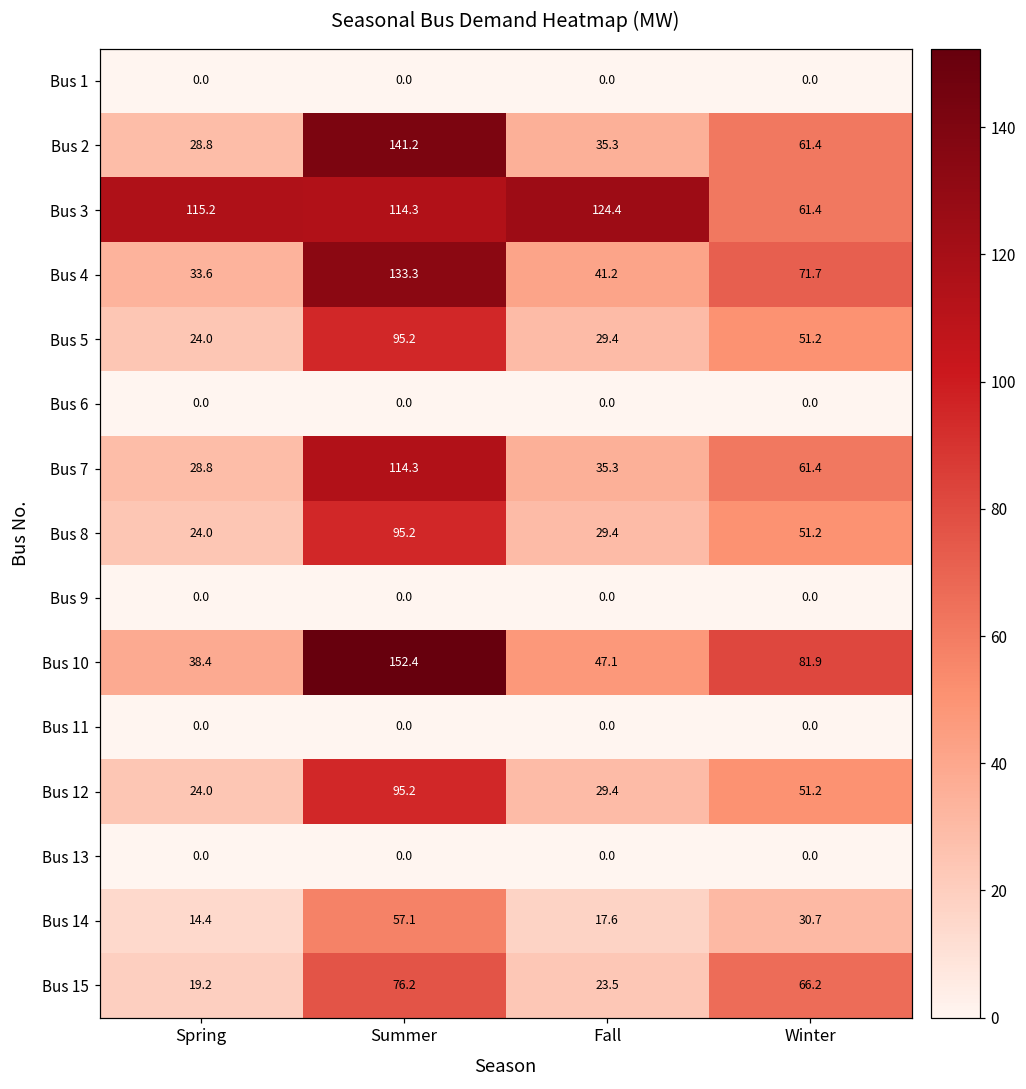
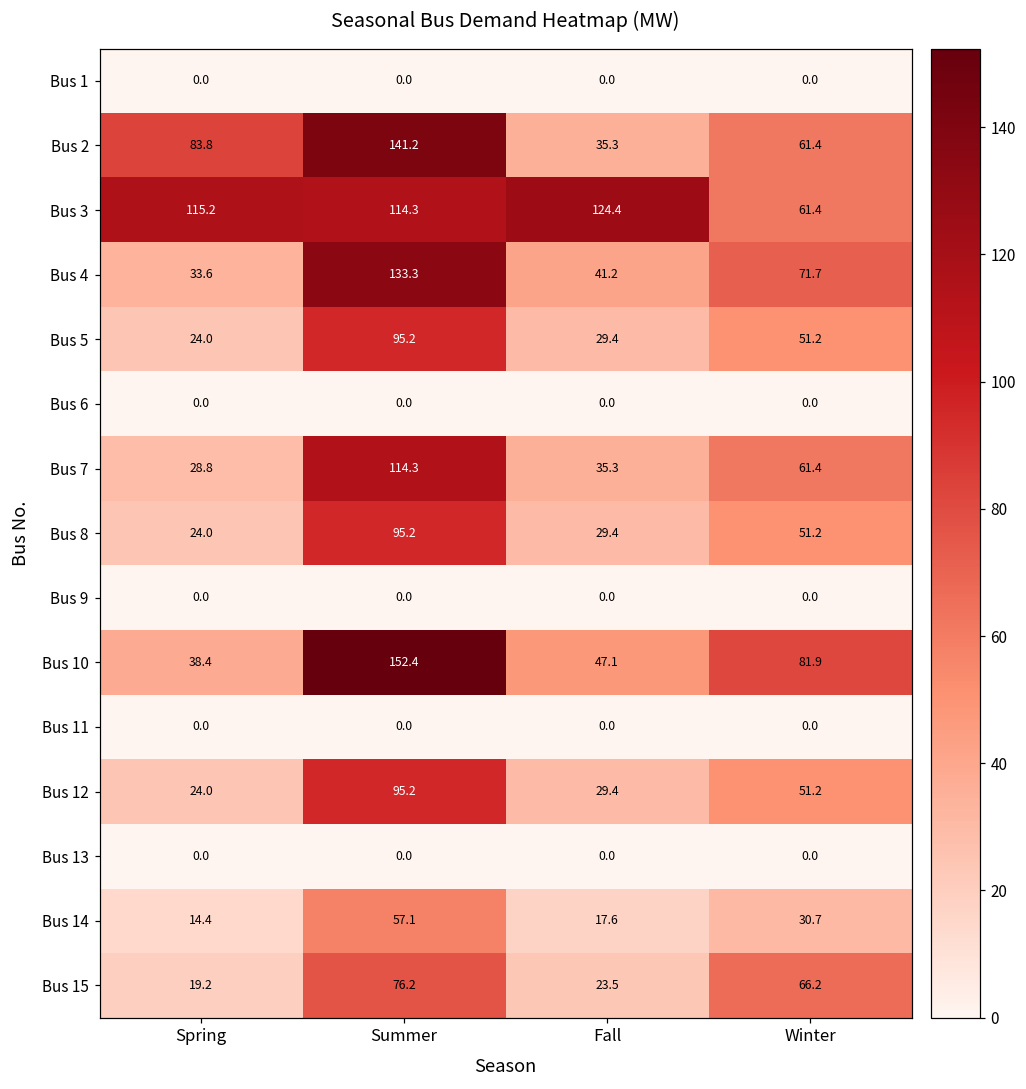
  {
    "Bus 1": {
      "Spring": 0.0,
      "Summer": 0.0,
      "Fall": 0.0,
      "Winter": 0.0
    },
    "Bus 2": {
-     "Spring": 28.8,
+     "Spring": 83.8,
      "Summer": 141.2,
      "Fall": 35.3,
      "Winter": 61.4
    },
    "Bus 3": {
      "Spring": 115.2,
      "Summer": 114.3,
      "Fall": 124.4,
      "Winter": 61.4
    },
    "Bus 4": {
      "Spring": 33.6,
      "Summer": 133.3,
      "Fall": 41.2,
      "Winter": 71.7
    },
    "Bus 5": {
      "Spring": 24.0,
      "Summer": 95.2,
      "Fall": 29.4,
      "Winter": 51.2
    },
    "Bus 6": {
      "Spring": 0.0,
      "Summer": 0.0,
      "Fall": 0.0,
      "Winter": 0.0
    },
    "Bus 7": {
      "Spring": 28.8,
      "Summer": 114.3,
      "Fall": 35.3,
      "Winter": 61.4
    },
    "Bus 8": {
      "Spring": 24.0,
      "Summer": 95.2,
      "Fall": 29.4,
      "Winter": 51.2
    },
    "Bus 9": {
      "Spring": 0.0,
      "Summer": 0.0,
      "Fall": 0.0,
      "Winter": 0.0
    },
    "Bus 10": {
      "Spring": 38.4,
      "Summer": 152.4,
      "Fall": 47.1,
      "Winter": 81.9
    },
    "Bus 11": {
      "Spring": 0.0,
      "Summer": 0.0,
      "Fall": 0.0,
      "Winter": 0.0
    },
    "Bus 12": {
      "Spring": 24.0,
      "Summer": 95.2,
      "Fall": 29.4,
      "Winter": 51.2
    },
    "Bus 13": {
      "Spring": 0.0,
      "Summer": 0.0,
      "Fall": 0.0,
      "Winter": 0.0
    },
    "Bus 14": {
      "Spring": 14.4,
      "Summer": 57.1,
      "Fall": 17.6,
      "Winter": 30.7
    },
    "Bus 15": {
      "Spring": 19.2,
      "Summer": 76.2,
      "Fall": 23.5,
      "Winter": 66.2
    }
  }
